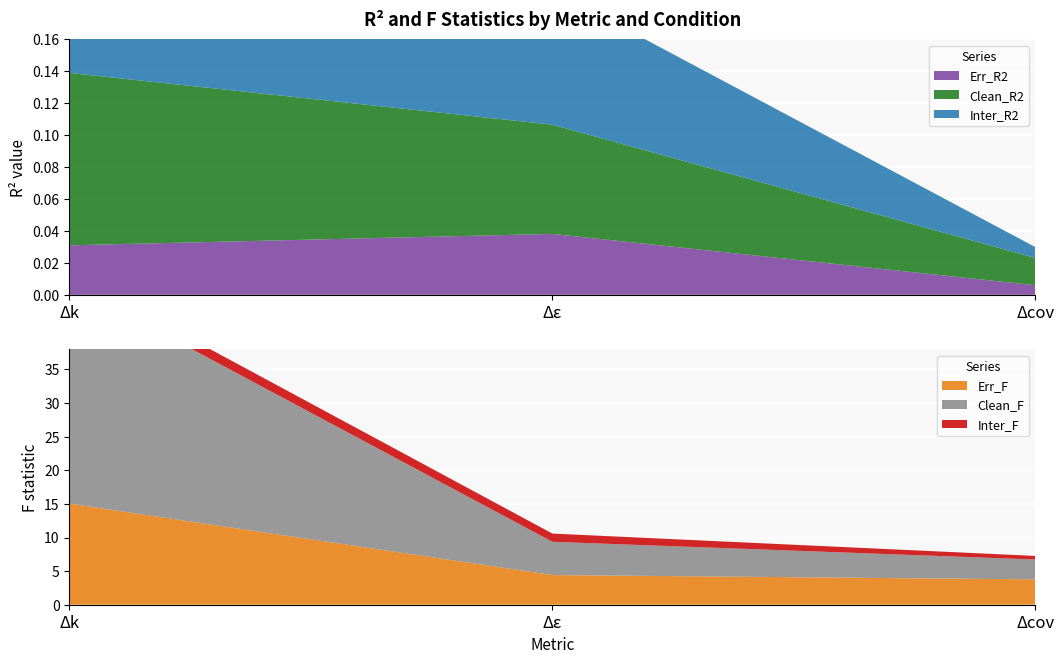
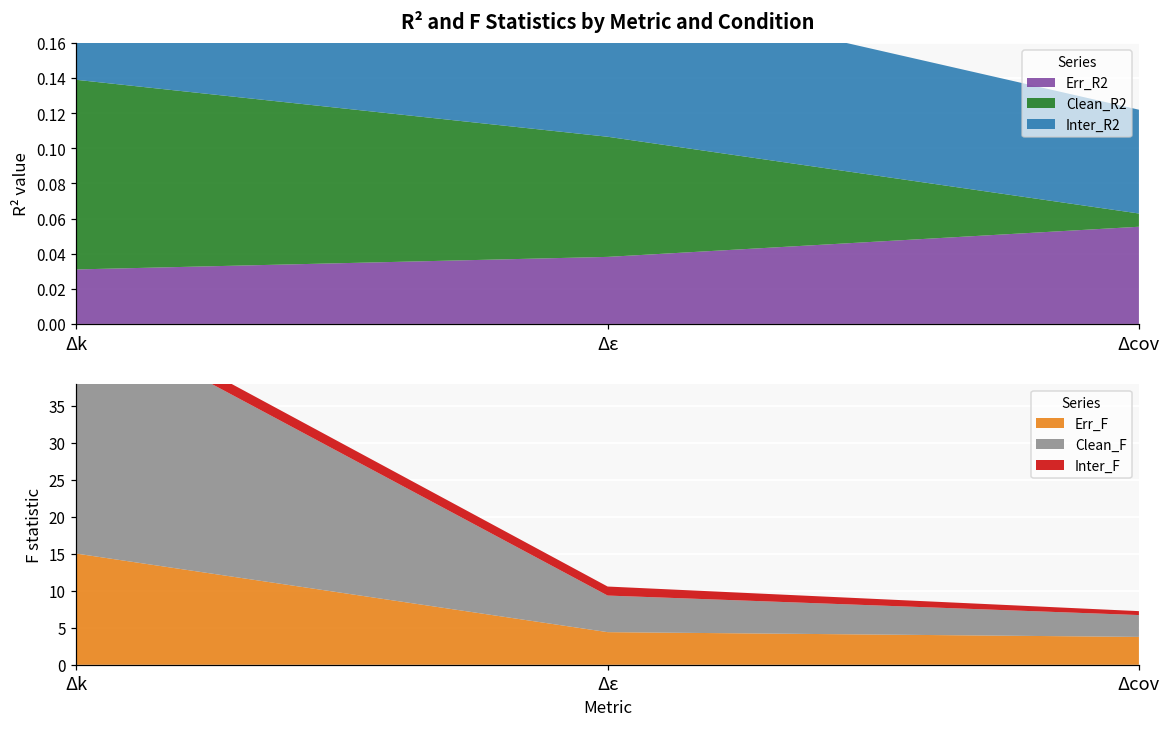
  {
    "R² and F Statistics by Metric and Condition": {
      "Err_R2": {
        "Δk": 0.031,
        "Δε": 0.038,
-       "Δcov": 0.006
+       "Δcov": 0.055
      },
      "Clean_R2": {
        "Δk": 0.108,
        "Δε": 0.068,
-       "Δcov": 0.017
+       "Δcov": 0.008
      },
      "Inter_R2": {
-       "Δcov": 0.007
+       "Δcov": 0.059
      }
    }
  }
